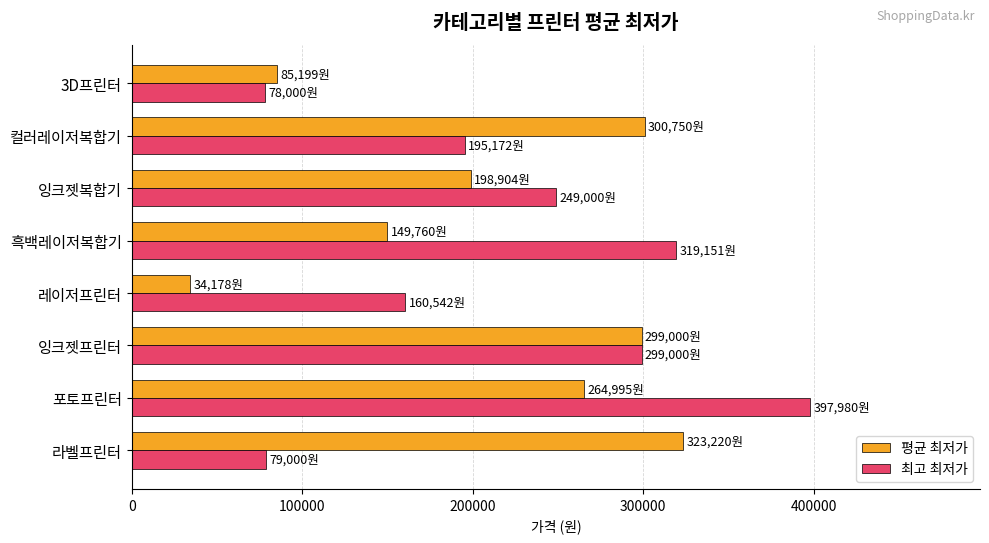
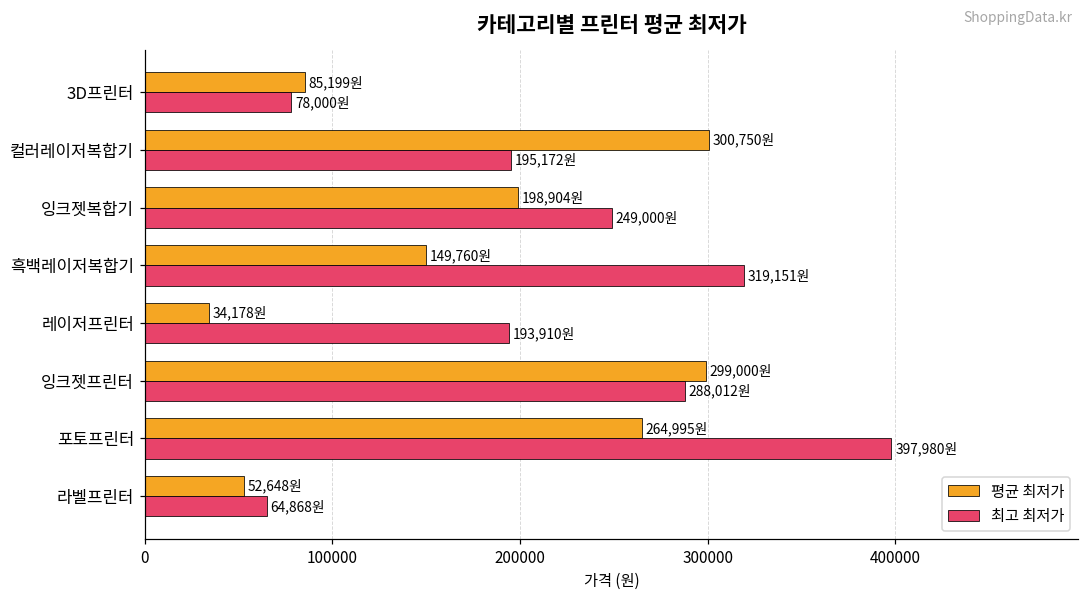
  {
    "평균 최저가": {
      "3D프린터": "85,199원",
      "컬러레이저복합기": "300,750원",
      "잉크젯복합기": "198,904원",
      "흑백레이저복합기": "149,760원",
      "레이저프린터": "34,178원",
      "잉크젯프린터": "299,000원",
      "포토프린터": "264,995원",
-     "라벨프린터": "323,220원"
+     "라벨프린터": "52,648원"
    },
    "최고 최저가": {
      "3D프린터": "78,000원",
      "컬러레이저복합기": "195,172원",
      "잉크젯복합기": "249,000원",
      "흑백레이저복합기": "319,151원",
-     "레이저프린터": "160,542원",
-     "잉크젯프린터": "299,000원",
+     "레이저프린터": "193,910원",
+     "잉크젯프린터": "288,012원",
      "포토프린터": "397,980원",
-     "라벨프린터": "79,000원"
+     "라벨프린터": "64,868원"
    }
  }
